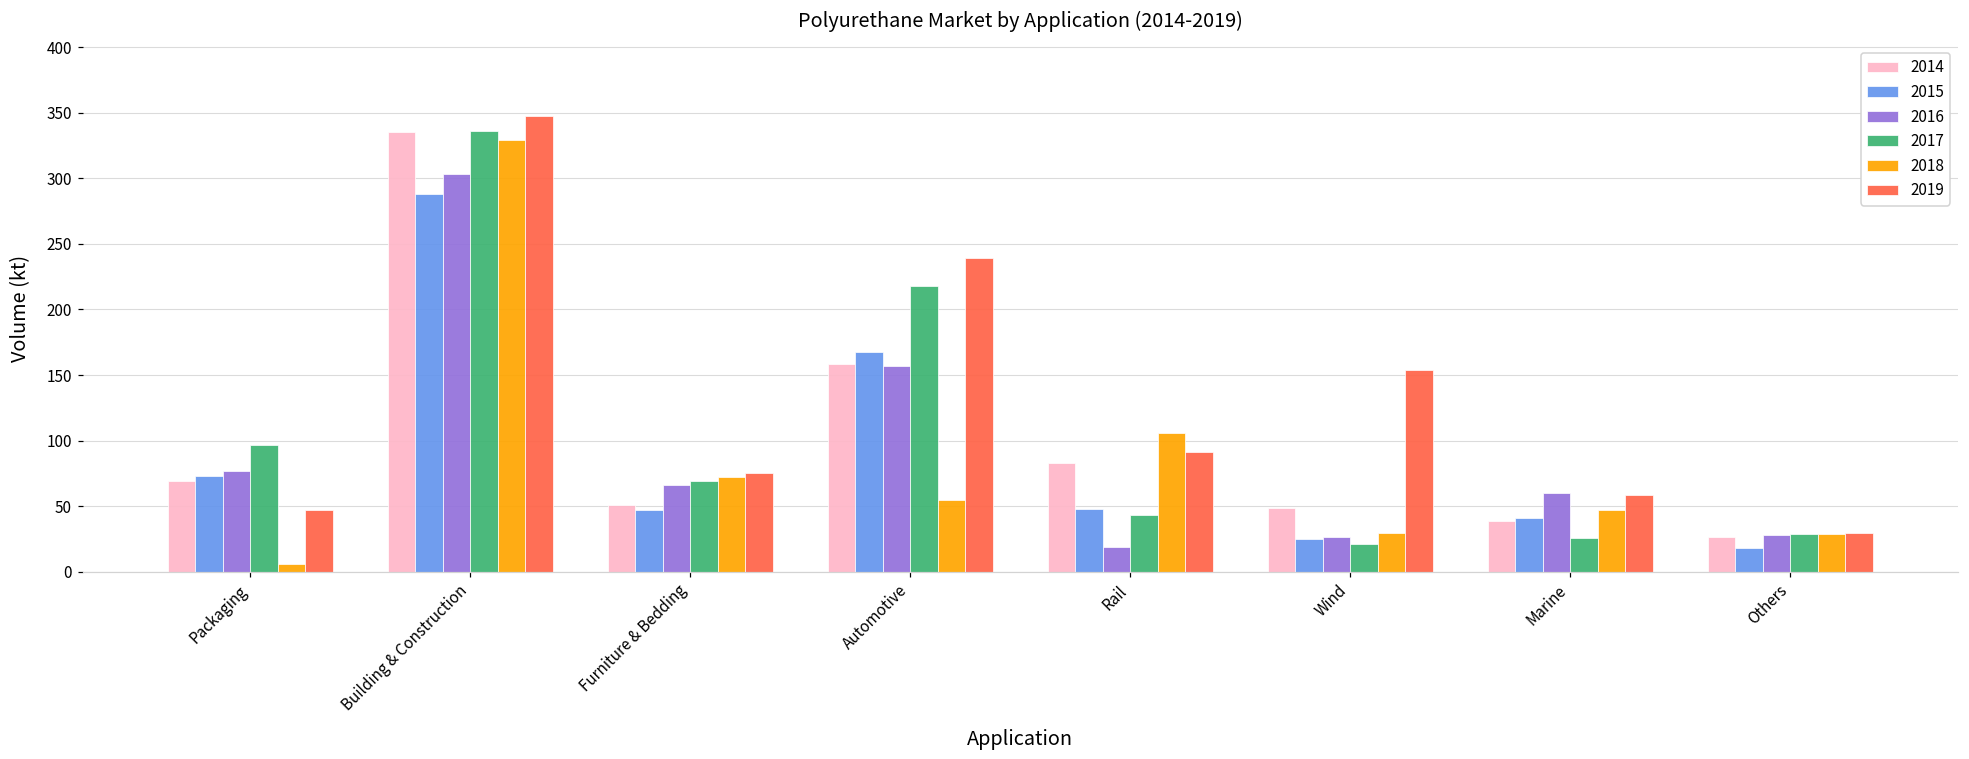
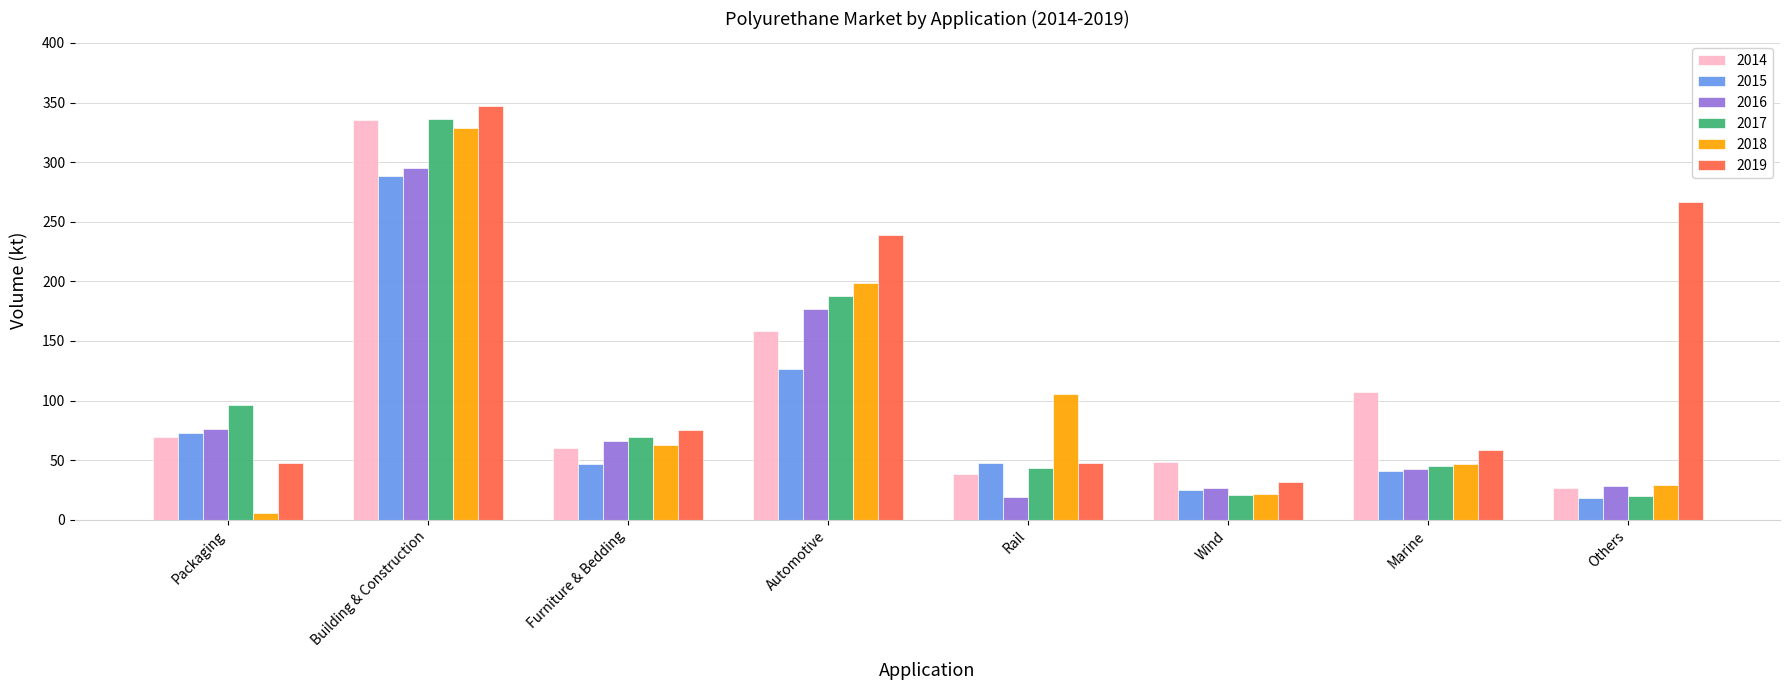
  {
    "2014": {
      "Packaging": 69,
      "Building & Construction": 335,
-     "Furniture & Bedding": 51,
+     "Furniture & Bedding": 61,
      "Automotive": 158,
-     "Rail": 83,
+     "Rail": 38,
      "Wind": 49,
-     "Marine": 39,
+     "Marine": 107,
      "Others": 27
    },
    "2015": {
      "Packaging": 73,
      "Building & Construction": 288,
      "Furniture & Bedding": 47,
-     "Automotive": 167,
+     "Automotive": 127,
      "Rail": 48,
      "Wind": 25,
      "Marine": 41,
      "Others": 18
    },
    "2016": {
      "Packaging": 76,
-     "Building & Construction": 303,
+     "Building & Construction": 295,
      "Furniture & Bedding": 66,
-     "Automotive": 157,
+     "Automotive": 177,
      "Rail": 19,
      "Wind": 26,
-     "Marine": 60,
+     "Marine": 43,
      "Others": 28
    },
    "2017": {
      "Packaging": 97,
      "Building & Construction": 336,
      "Furniture & Bedding": 69,
-     "Automotive": 218,
+     "Automotive": 188,
      "Rail": 44,
      "Wind": 21,
-     "Marine": 26,
-     "Others": 29
+     "Marine": 45,
+     "Others": 20
    },
    "2018": {
      "Packaging": 6,
      "Building & Construction": 329,
-     "Furniture & Bedding": 72,
-     "Automotive": 55,
+     "Furniture & Bedding": 62,
+     "Automotive": 199,
      "Rail": 106,
-     "Wind": 30,
+     "Wind": 22,
      "Marine": 47,
      "Others": 29
    },
    "2019": {
      "Packaging": 47,
      "Building & Construction": 348,
      "Furniture & Bedding": 76,
      "Automotive": 239,
-     "Rail": 91,
-     "Wind": 154,
+     "Rail": 48,
+     "Wind": 32,
      "Marine": 58,
-     "Others": 30
+     "Others": 266
    }
  }
